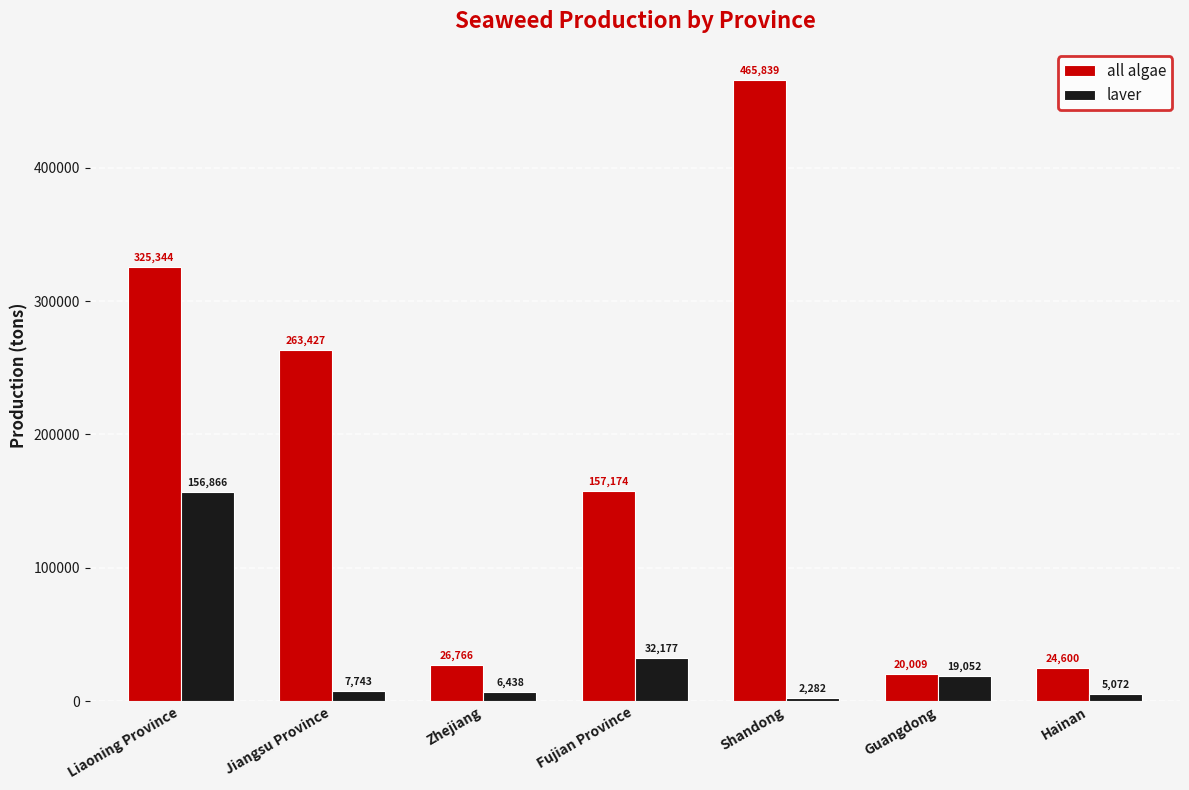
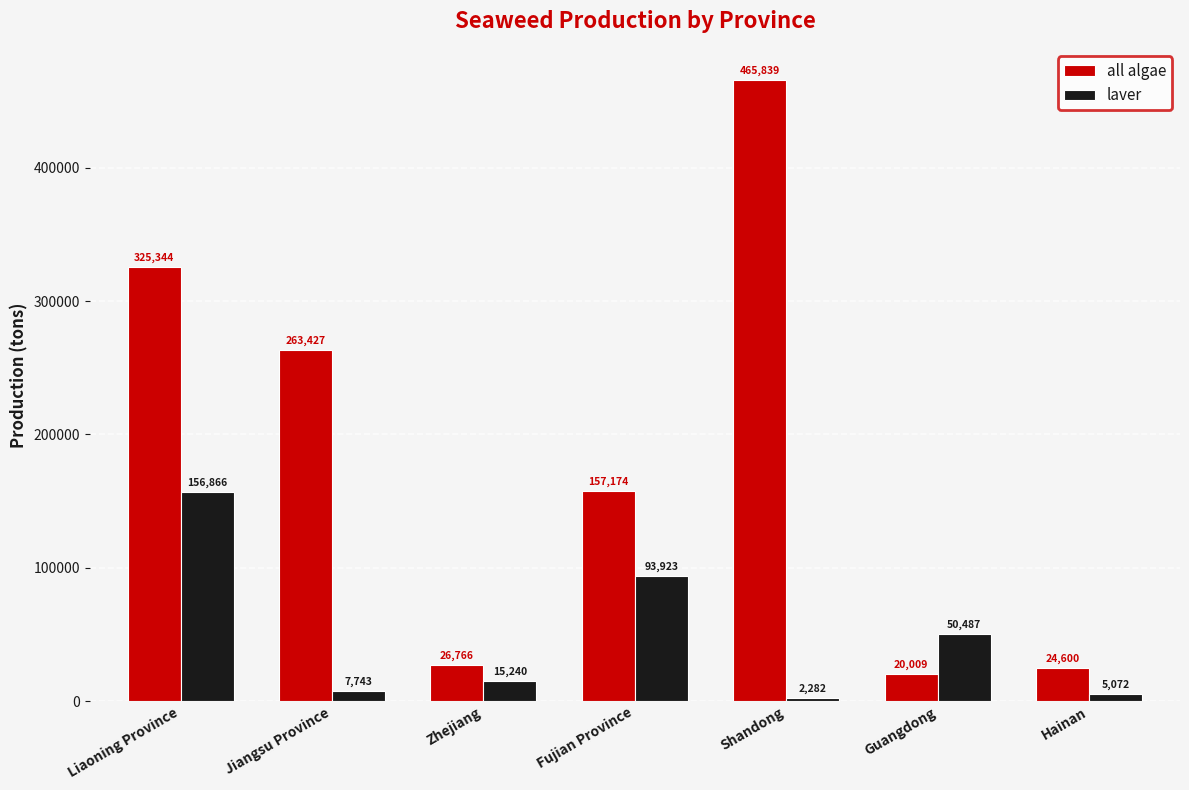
  {
    "all algae": {
      "Liaoning Province": "325,344",
      "Jiangsu Province": "263,427",
      "Zhejiang": "26,766",
      "Fujian Province": "157,174",
      "Shandong": "465,839",
      "Guangdong": "20,009",
      "Hainan": "24,600"
    },
    "laver": {
      "Liaoning Province": "156,866",
      "Jiangsu Province": "7,743",
-     "Zhejiang": "6,438",
-     "Fujian Province": "32,177",
+     "Zhejiang": "15,240",
+     "Fujian Province": "93,923",
      "Shandong": "2,282",
-     "Guangdong": "19,052",
+     "Guangdong": "50,487",
      "Hainan": "5,072"
    }
  }
